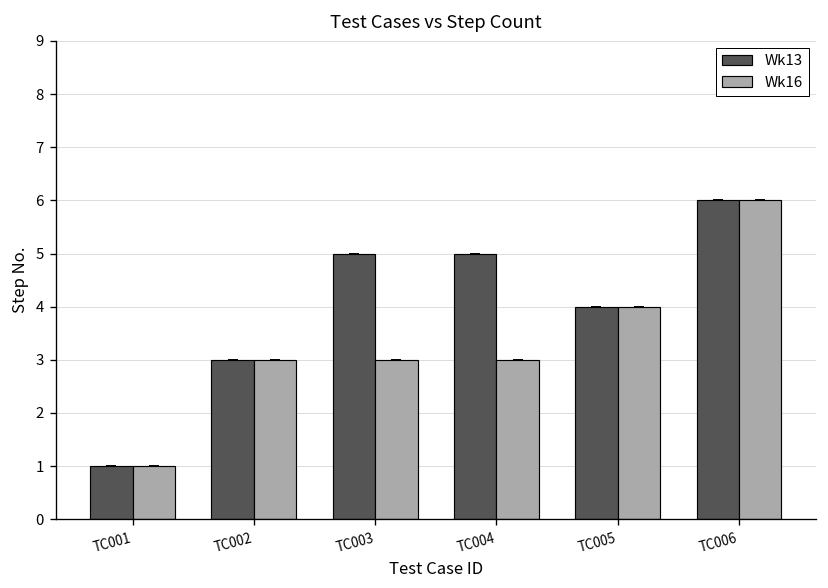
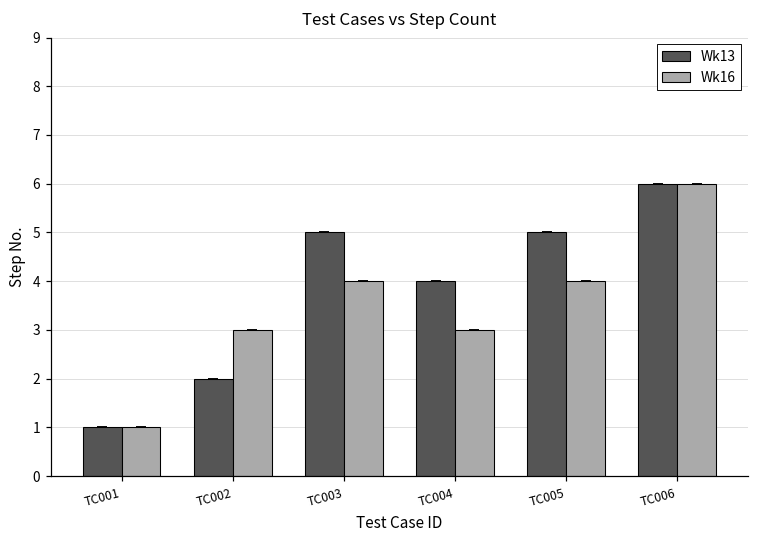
  {
    "Wk13": {
      "TC001": 1,
-     "TC002": 3,
+     "TC002": 2,
      "TC003": 5,
-     "TC004": 5,
-     "TC005": 4,
+     "TC004": 4,
+     "TC005": 5,
      "TC006": 6
    },
    "Wk16": {
      "TC001": 1,
      "TC002": 3,
-     "TC003": 3,
+     "TC003": 4,
      "TC004": 3,
      "TC005": 4,
      "TC006": 6
    }
  }
